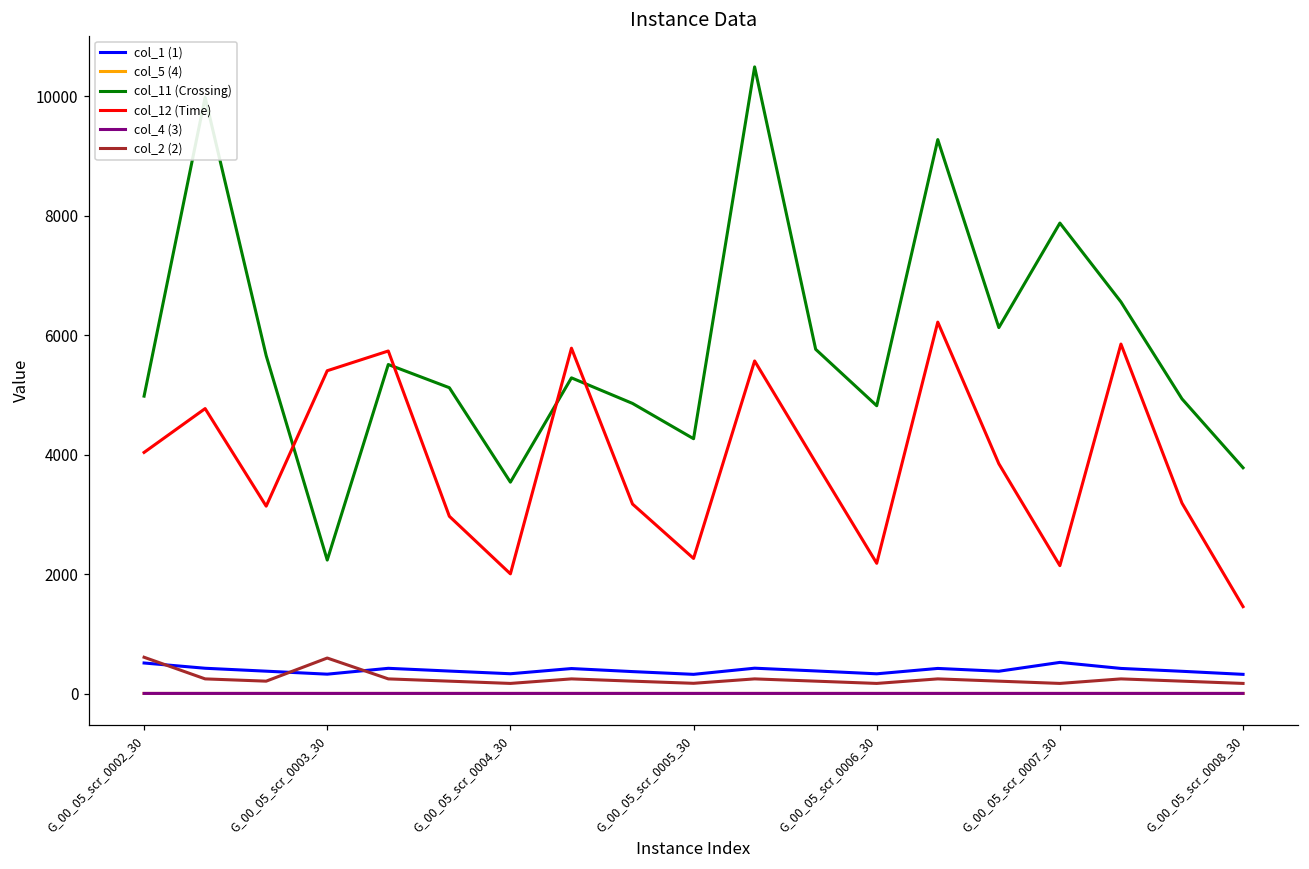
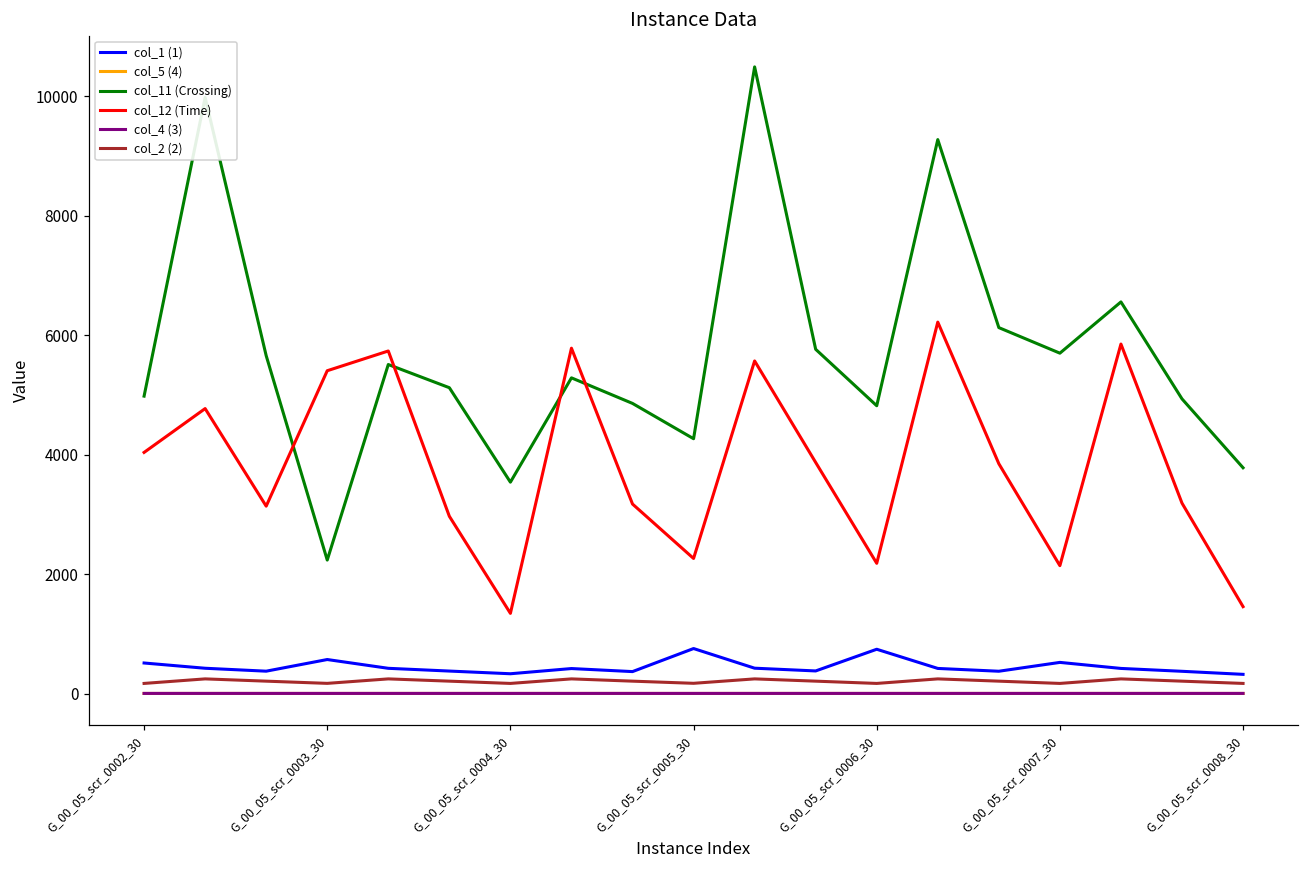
  {
    "col_1 (1)": {
      "G_00_05_scr_0002_30": 500,
-     "G_00_05_scr_0003_30": 300,
+     "G_00_05_scr_0003_30": 600,
      "G_00_05_scr_0004_30": 300,
-     "G_00_05_scr_0005_30": 300,
-     "G_00_05_scr_0006_30": 300,
+     "G_00_05_scr_0005_30": 800,
+     "G_00_05_scr_0006_30": 700,
      "G_00_05_scr_0007_30": 500,
      "G_00_05_scr_0008_30": 300
    },
    "col_4 (3)": {
      "G_00_05_scr_0002_30": 0,
      "G_00_05_scr_0003_30": 0,
      "G_00_05_scr_0004_30": 0,
      "G_00_05_scr_0005_30": 0,
      "G_00_05_scr_0006_30": 0,
      "G_00_05_scr_0007_30": 0,
      "G_00_05_scr_0008_30": 0
    },
    "col_11 (Crossing)": {
      "G_00_05_scr_0002_30": 5000,
      "G_00_05_scr_0003_30": 2200,
      "G_00_05_scr_0004_30": 3500,
      "G_00_05_scr_0005_30": 4300,
      "G_00_05_scr_0006_30": 4800,
-     "G_00_05_scr_0007_30": 7900,
+     "G_00_05_scr_0007_30": 5700,
      "G_00_05_scr_0008_30": 3800
    },
    "col_12 (Time)": {
      "G_00_05_scr_0002_30": 4000,
      "G_00_05_scr_0003_30": 5400,
-     "G_00_05_scr_0004_30": 2000,
+     "G_00_05_scr_0004_30": 1300,
      "G_00_05_scr_0005_30": 2300,
      "G_00_05_scr_0006_30": 2200,
      "G_00_05_scr_0007_30": 2100,
      "G_00_05_scr_0008_30": 1500
    },
    "col_2 (2)": {
-     "G_00_05_scr_0002_30": 600,
-     "G_00_05_scr_0003_30": 600,
+     "G_00_05_scr_0002_30": 200,
+     "G_00_05_scr_0003_30": 200,
      "G_00_05_scr_0004_30": 200,
      "G_00_05_scr_0005_30": 200,
      "G_00_05_scr_0006_30": 200,
      "G_00_05_scr_0007_30": 200,
      "G_00_05_scr_0008_30": 200
    }
  }
